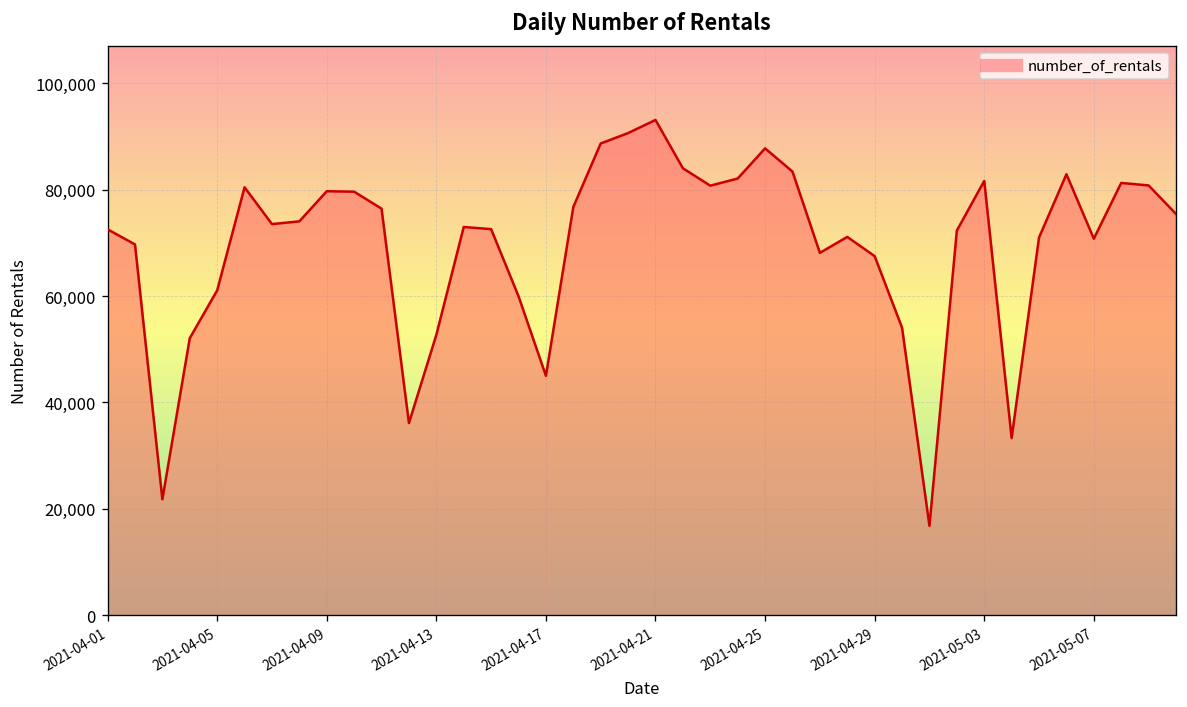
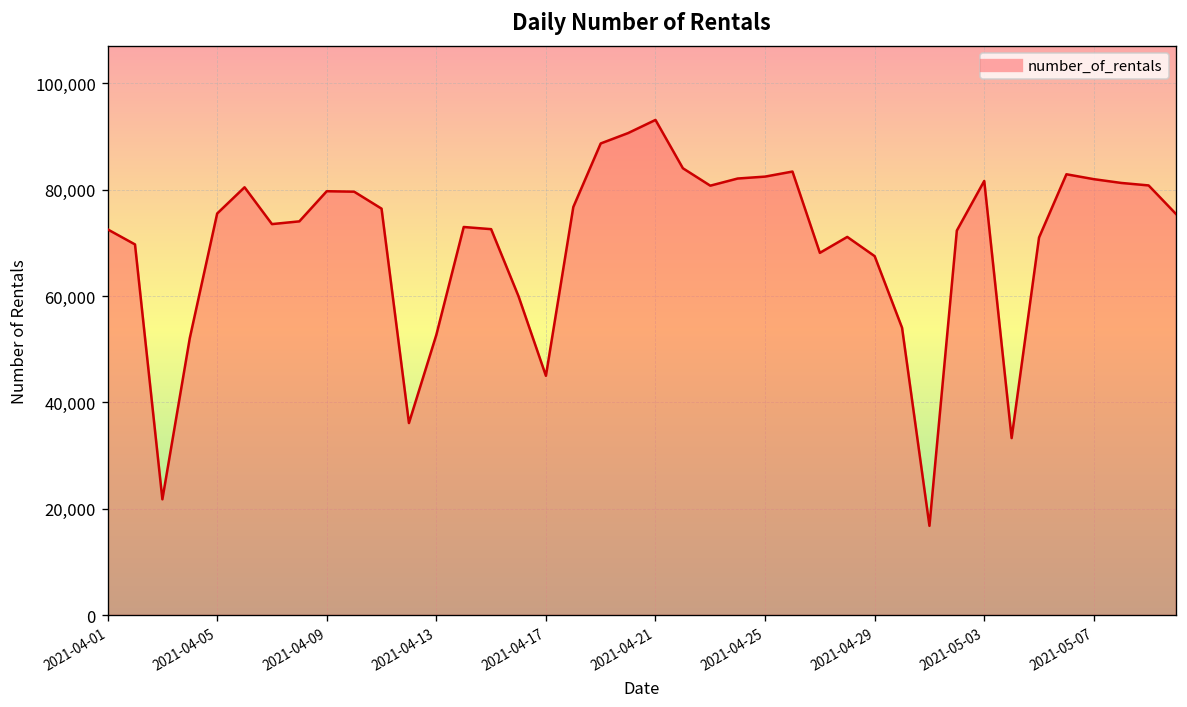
  {
    "2021-04-01": "73,000",
-   "2021-04-05": "61,000",
+   "2021-04-05": "76,000",
    "2021-04-09": "80,000",
    "2021-04-13": "53,000",
    "2021-04-17": "45,000",
    "2021-04-21": "93,000",
-   "2021-04-25": "88,000",
+   "2021-04-25": "82,000",
    "2021-04-29": "68,000",
    "2021-05-03": "82,000",
-   "2021-05-07": "71,000"
+   "2021-05-07": "82,000"
  }
